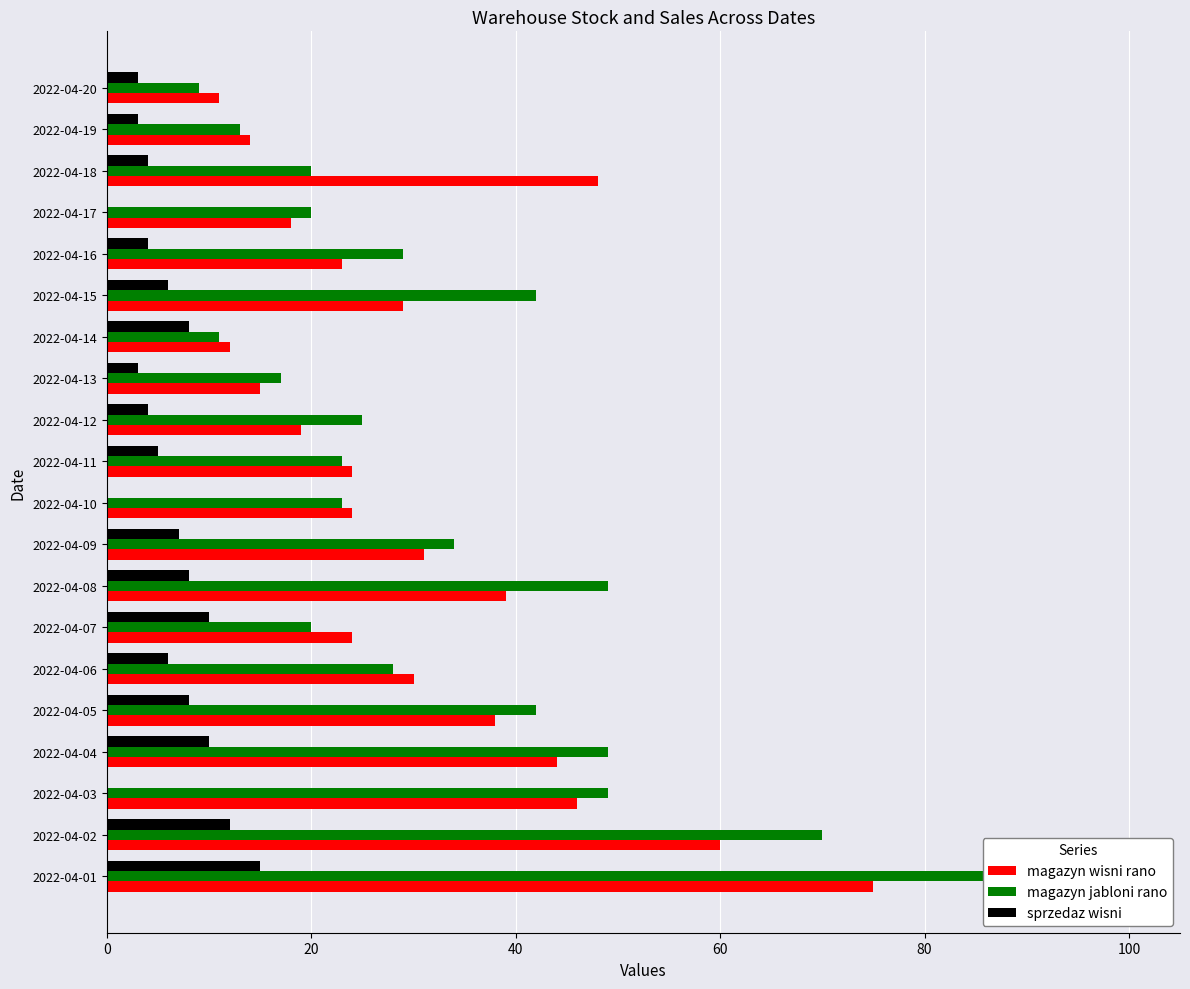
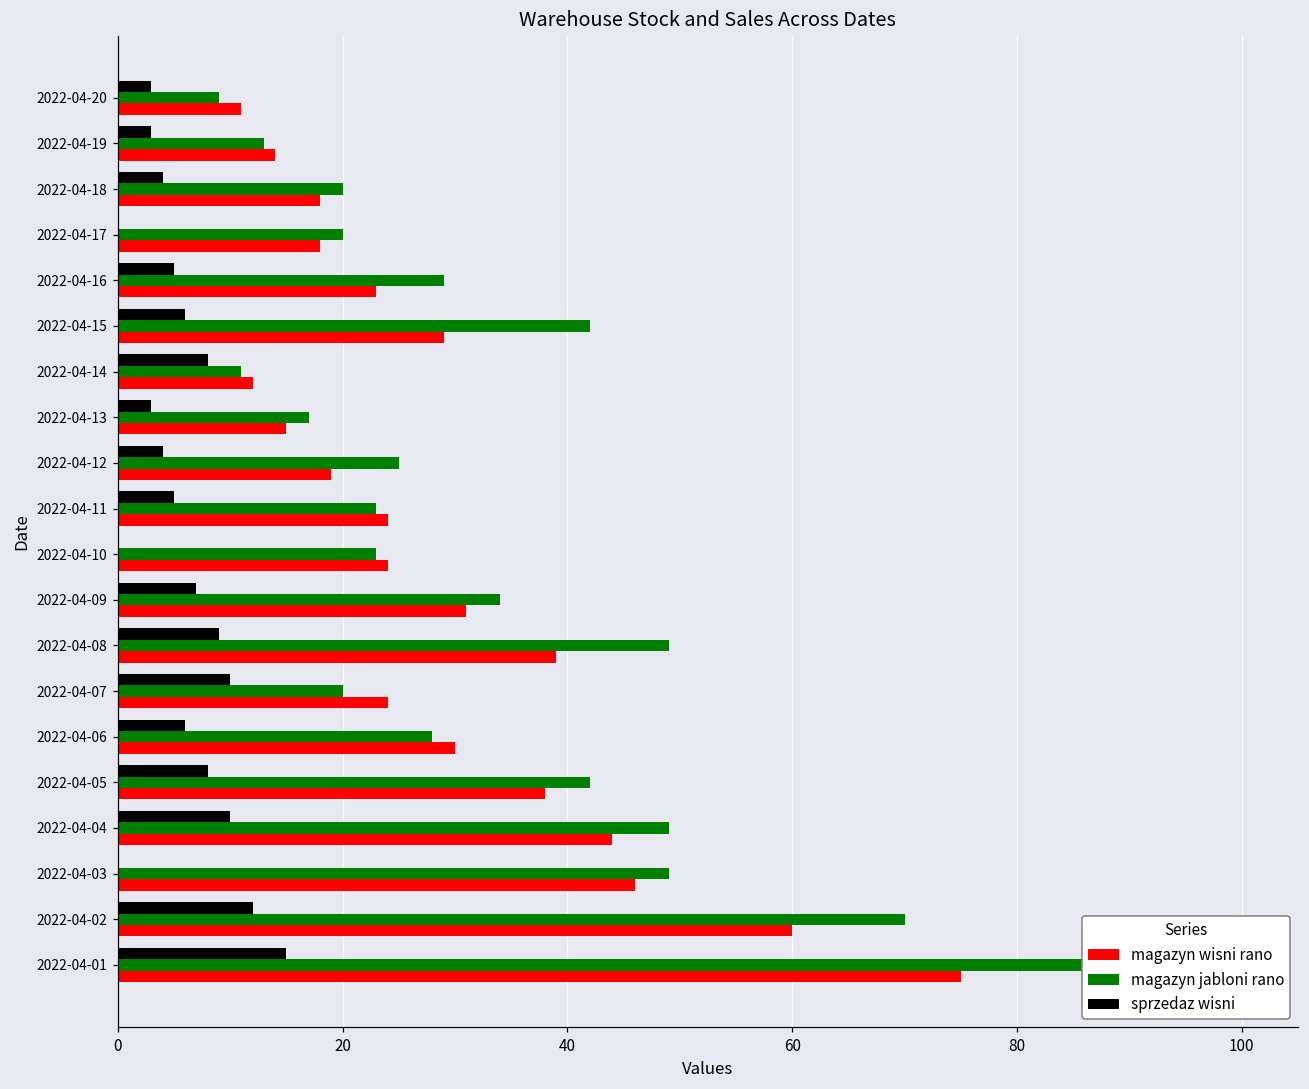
  {
    "magazyn wisni rano": {
      "2022-04-20": 11,
      "2022-04-19": 14,
-     "2022-04-18": 48,
+     "2022-04-18": 18,
      "2022-04-17": 18,
      "2022-04-16": 23,
      "2022-04-15": 29,
      "2022-04-14": 12,
      "2022-04-13": 15,
      "2022-04-12": 19,
      "2022-04-11": 24,
      "2022-04-10": 24,
      "2022-04-09": 31,
      "2022-04-08": 39,
      "2022-04-07": 24,
      "2022-04-06": 30,
      "2022-04-05": 38,
      "2022-04-04": 44,
      "2022-04-03": 46,
      "2022-04-02": 60,
      "2022-04-01": 75
    },
    "magazyn jabloni rano": {
      "2022-04-20": 9,
      "2022-04-19": 13,
      "2022-04-18": 20,
      "2022-04-17": 20,
      "2022-04-16": 29,
      "2022-04-15": 42,
      "2022-04-14": 11,
      "2022-04-13": 17,
      "2022-04-12": 25,
      "2022-04-11": 23,
      "2022-04-10": 23,
      "2022-04-09": 34,
      "2022-04-08": 49,
      "2022-04-07": 20,
      "2022-04-06": 28,
      "2022-04-05": 42,
      "2022-04-04": 49,
      "2022-04-03": 49,
      "2022-04-02": 70
    },
    "sprzedaz wisni": {
      "2022-04-20": 3,
      "2022-04-19": 3,
      "2022-04-18": 4,
      "2022-04-17": 0,
-     "2022-04-16": 4,
+     "2022-04-16": 5,
      "2022-04-15": 6,
      "2022-04-14": 8,
      "2022-04-13": 3,
      "2022-04-12": 4,
      "2022-04-11": 5,
      "2022-04-10": 0,
      "2022-04-09": 7,
-     "2022-04-08": 8,
+     "2022-04-08": 9,
      "2022-04-07": 10,
      "2022-04-06": 6,
      "2022-04-05": 8,
      "2022-04-04": 10,
      "2022-04-03": 0,
      "2022-04-02": 12,
      "2022-04-01": 15
    }
  }
